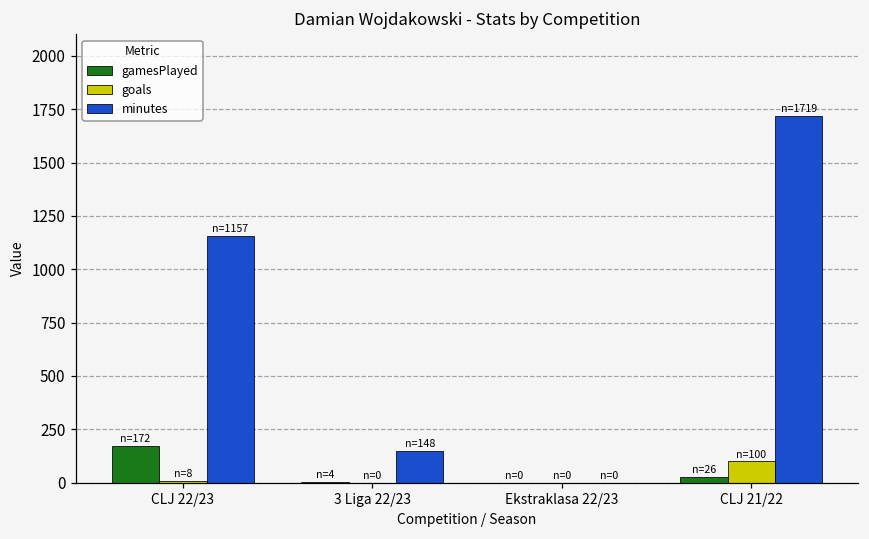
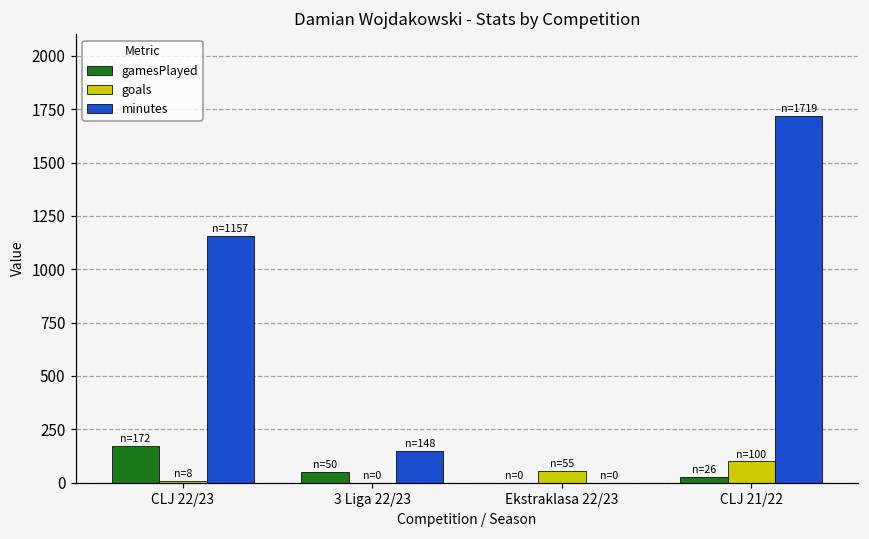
  {
    "gamesPlayed": {
      "CLJ 22/23": 172,
-     "3 Liga 22/23": 4,
+     "3 Liga 22/23": 50,
      "Ekstraklasa 22/23": 0,
      "CLJ 21/22": 26
    },
    "goals": {
      "CLJ 22/23": 8,
      "3 Liga 22/23": 0,
-     "Ekstraklasa 22/23": 0,
+     "Ekstraklasa 22/23": 55,
      "CLJ 21/22": 100
    },
    "minutes": {
      "CLJ 22/23": 1157,
      "3 Liga 22/23": 148,
      "Ekstraklasa 22/23": 0,
      "CLJ 21/22": 1719
    }
  }
